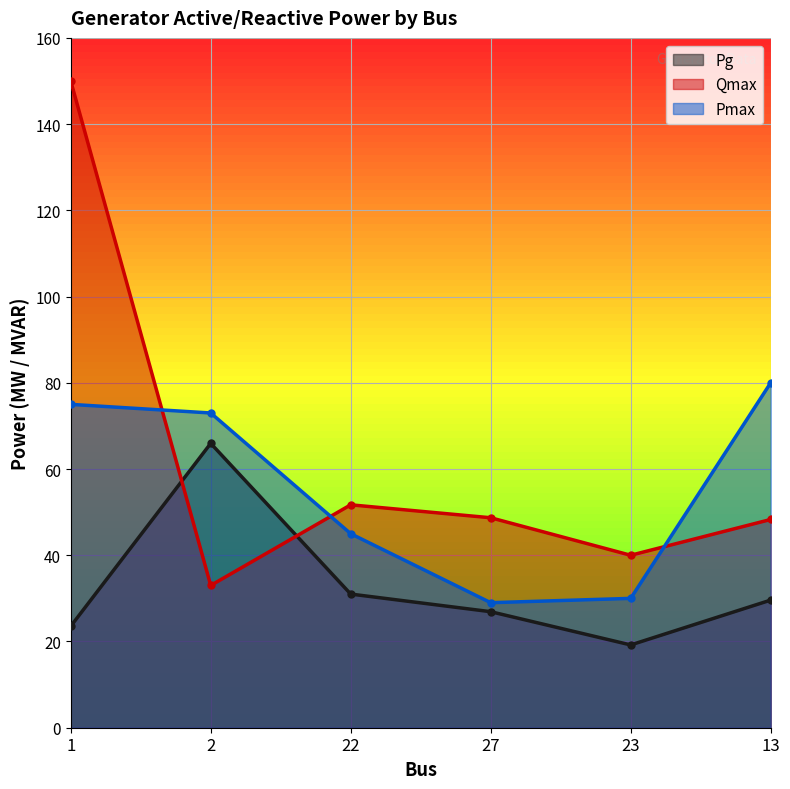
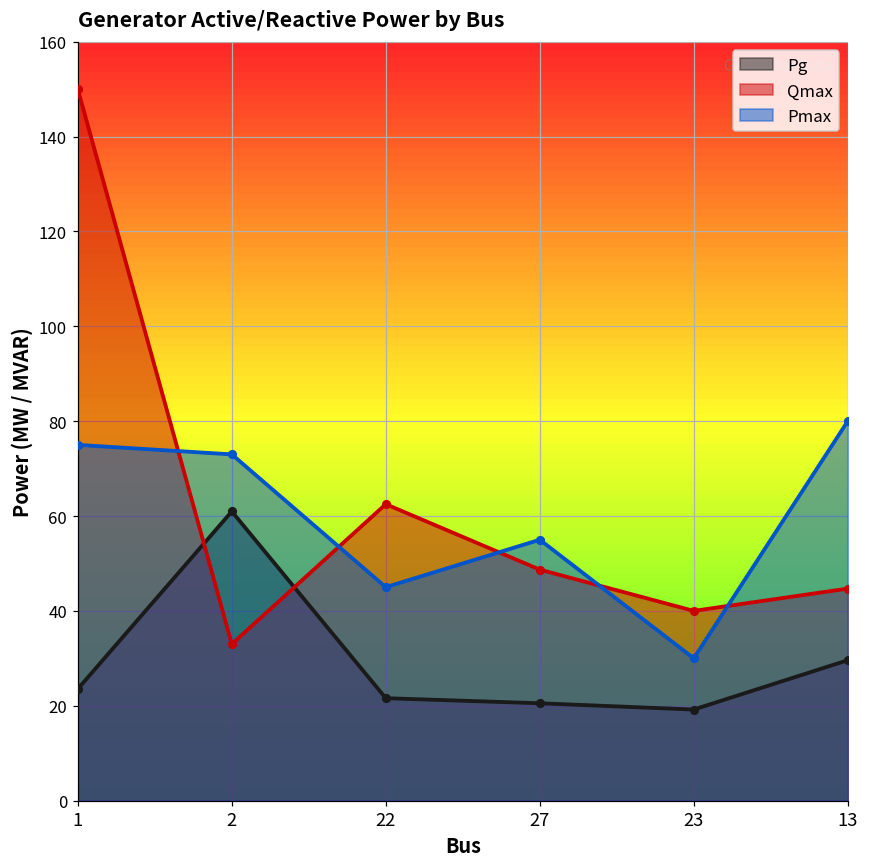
  {
    "Pg": {
      "1": 24,
-     "2": 66,
-     "22": 31,
-     "27": 27,
+     "2": 61,
+     "22": 22,
+     "27": 21,
      "23": 19,
      "13": 30
    },
    "Qmax": {
      "1": 150,
      "2": 33,
-     "22": 52,
+     "22": 63,
      "27": 49,
      "23": 40,
-     "13": 48
+     "13": 45
    },
    "Pmax": {
      "1": 75,
      "2": 73,
      "22": 45,
-     "27": 29,
+     "27": 55,
      "23": 30,
      "13": 80
    }
  }
